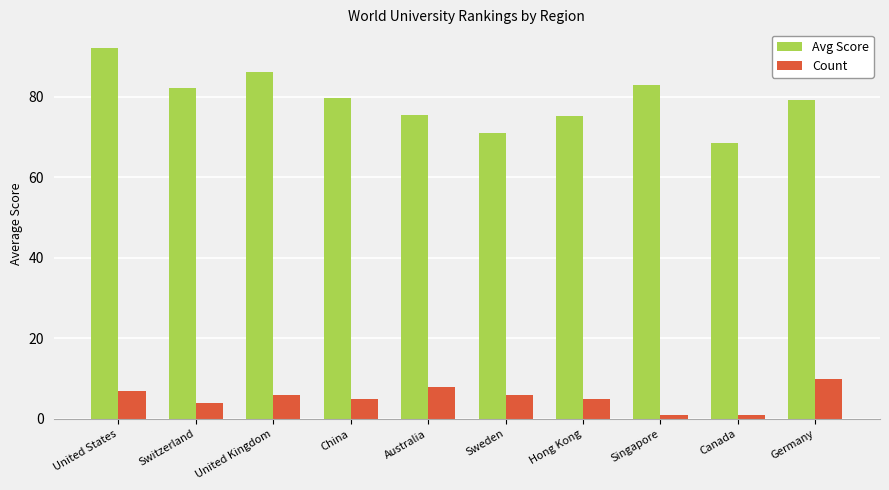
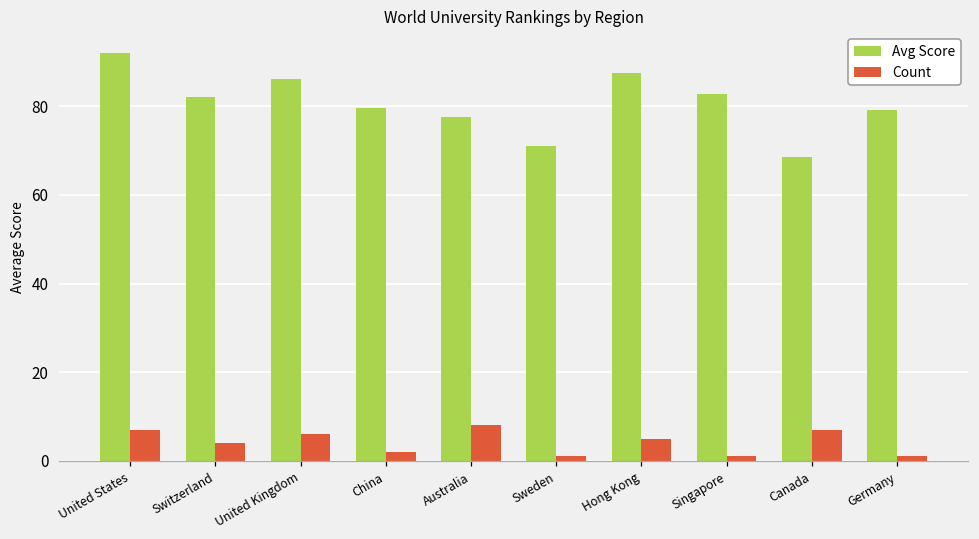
  {
    "Avg Score": {
      "United States": 92,
      "Switzerland": 82,
      "United Kingdom": 86,
      "China": 80,
-     "Australia": 75,
+     "Australia": 78,
      "Sweden": 71,
-     "Hong Kong": 75,
+     "Hong Kong": 88,
      "Singapore": 83,
      "Canada": 69,
      "Germany": 79
    },
    "Count": {
      "United States": 7,
      "Switzerland": 4,
      "United Kingdom": 6,
-     "China": 5,
+     "China": 2,
      "Australia": 8,
-     "Sweden": 6,
+     "Sweden": 1,
      "Hong Kong": 5,
      "Singapore": 1,
-     "Canada": 1,
-     "Germany": 10
+     "Canada": 7,
+     "Germany": 1
    }
  }
